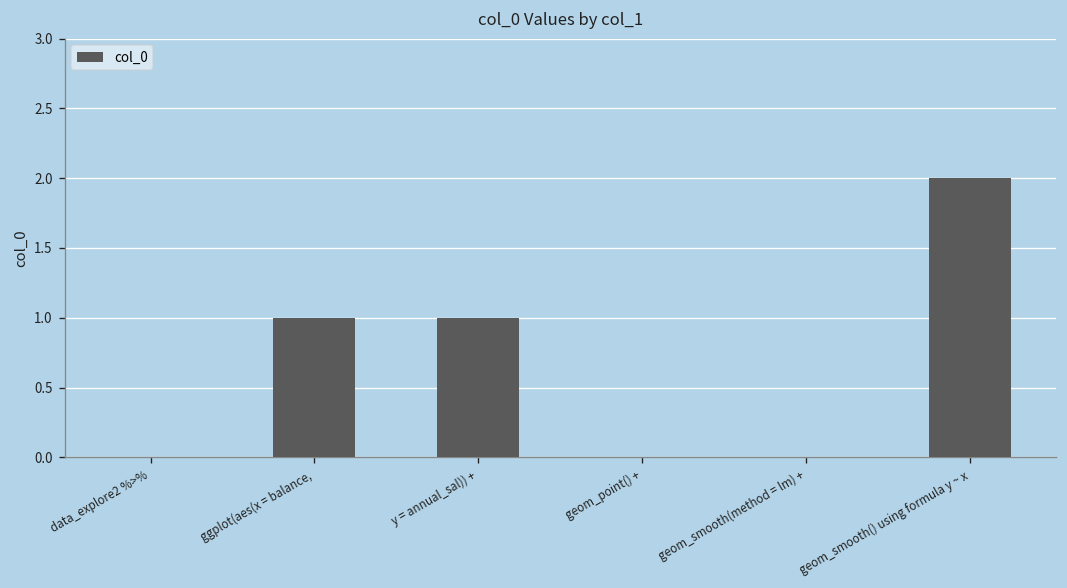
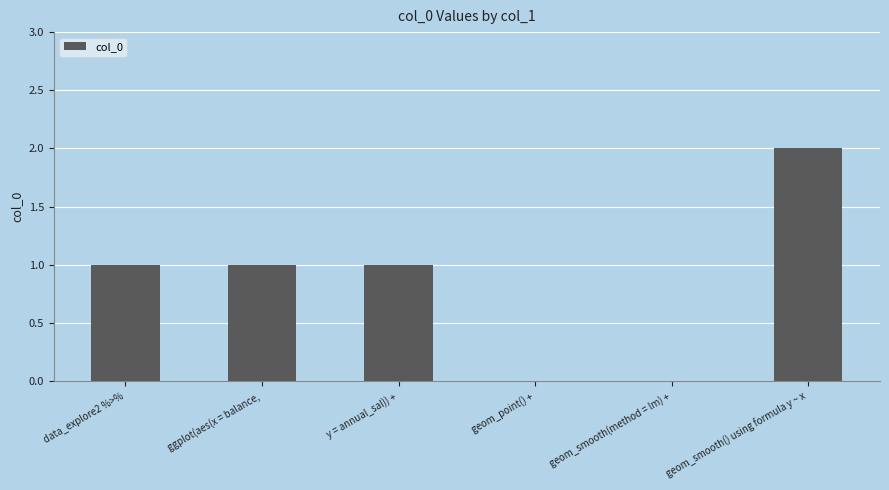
  {
-   "data_explore2 %>%": 0,
+   "data_explore2 %>%": 1,
    "ggplot(aes(x = balance,": 1,
    "y = annual_sal)) +": 1,
    "geom_point() +": 0,
    "geom_smooth(method = lm) +": 0,
    "geom_smooth() using formula y ~ x": 2
  }
